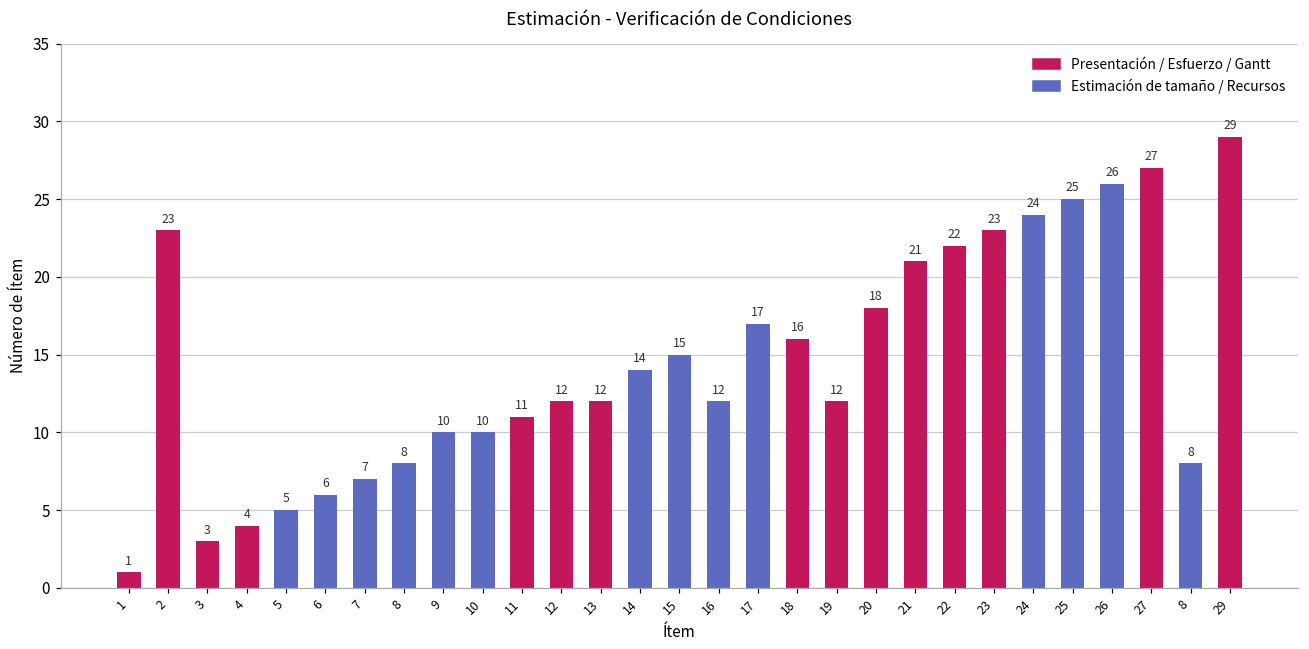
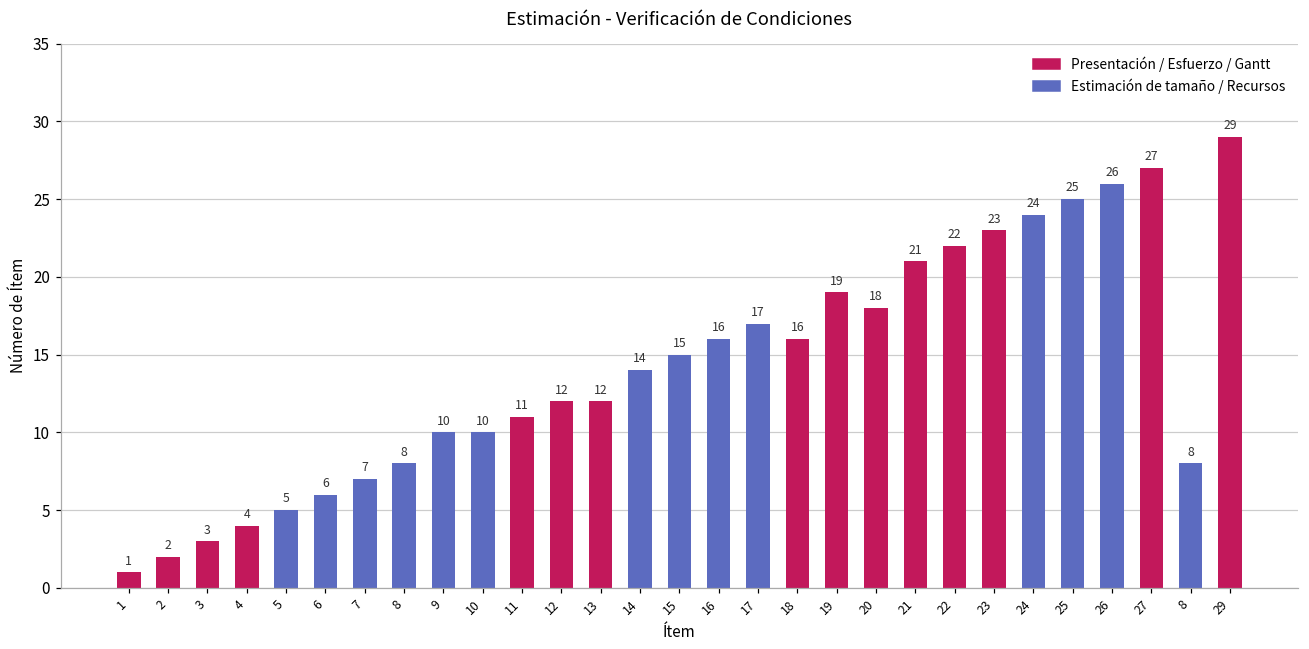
  {
    "1": 1,
-   "2": 23,
+   "2": 2,
    "3": 3,
    "4": 4,
    "5": 5,
    "6": 6,
    "7": 7,
    "9": 10,
    "10": 10,
    "11": 11,
    "12": 12,
    "13": 12,
    "14": 14,
    "15": 15,
-   "16": 12,
+   "16": 16,
    "17": 17,
    "18": 16,
-   "19": 12,
+   "19": 19,
    "20": 18,
    "21": 21,
    "22": 22,
    "23": 23,
    "24": 24,
    "25": 25,
    "26": 26,
    "27": 27,
    "29": 29
  }
